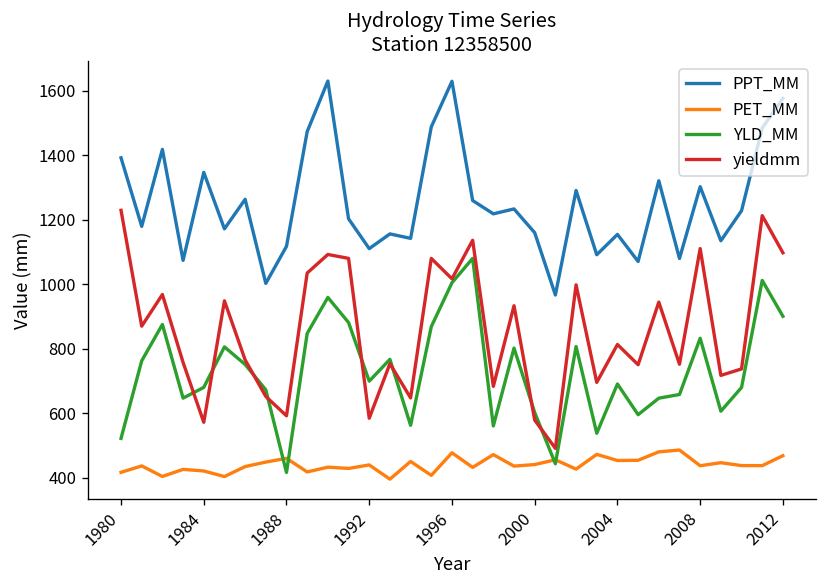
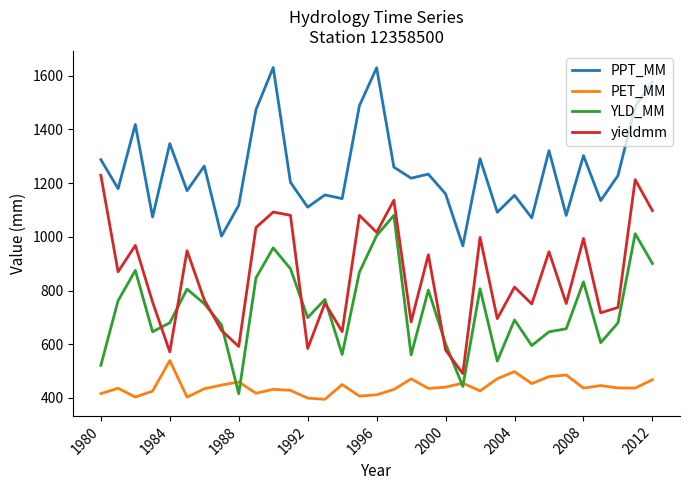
  {
    "PPT_MM": {
-     "1980": 1390,
+     "1980": 1290,
      "1984": 1350,
      "1988": 1120,
      "1992": 1110,
      "1996": 1630,
      "2000": 1160,
      "2004": 1150,
      "2008": 1300
    },
    "PET_MM": {
      "1980": 420,
-     "1984": 420,
+     "1984": 540,
      "1988": 460,
-     "1992": 440,
-     "1996": 480,
+     "1992": 400,
+     "1996": 410,
      "2000": 440,
-     "2004": 450,
+     "2004": 500,
      "2008": 440,
      "2012": 470
    },
    "YLD_MM": {
      "1980": 520,
      "1984": 680,
      "1988": 420,
      "1992": 700,
      "1996": 1000,
      "2000": 600,
      "2004": 690,
      "2008": 830,
      "2012": 900
    },
    "yieldmm": {
      "1980": 1230,
      "1984": 570,
      "1988": 590,
      "1992": 580,
      "1996": 1020,
      "2000": 580,
      "2004": 810,
-     "2008": 1110,
+     "2008": 990,
      "2012": 1100
    }
  }
